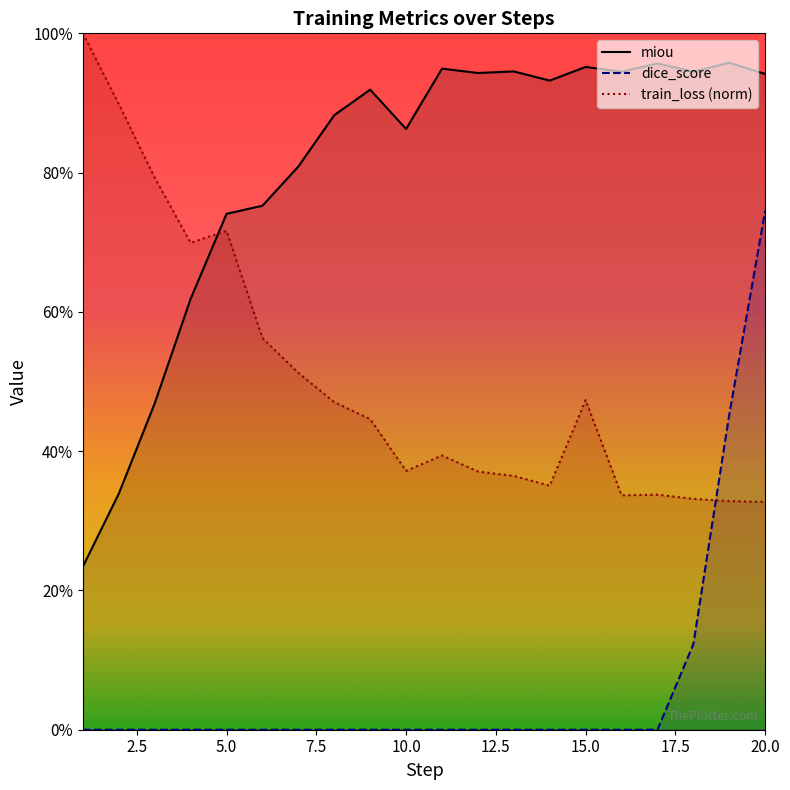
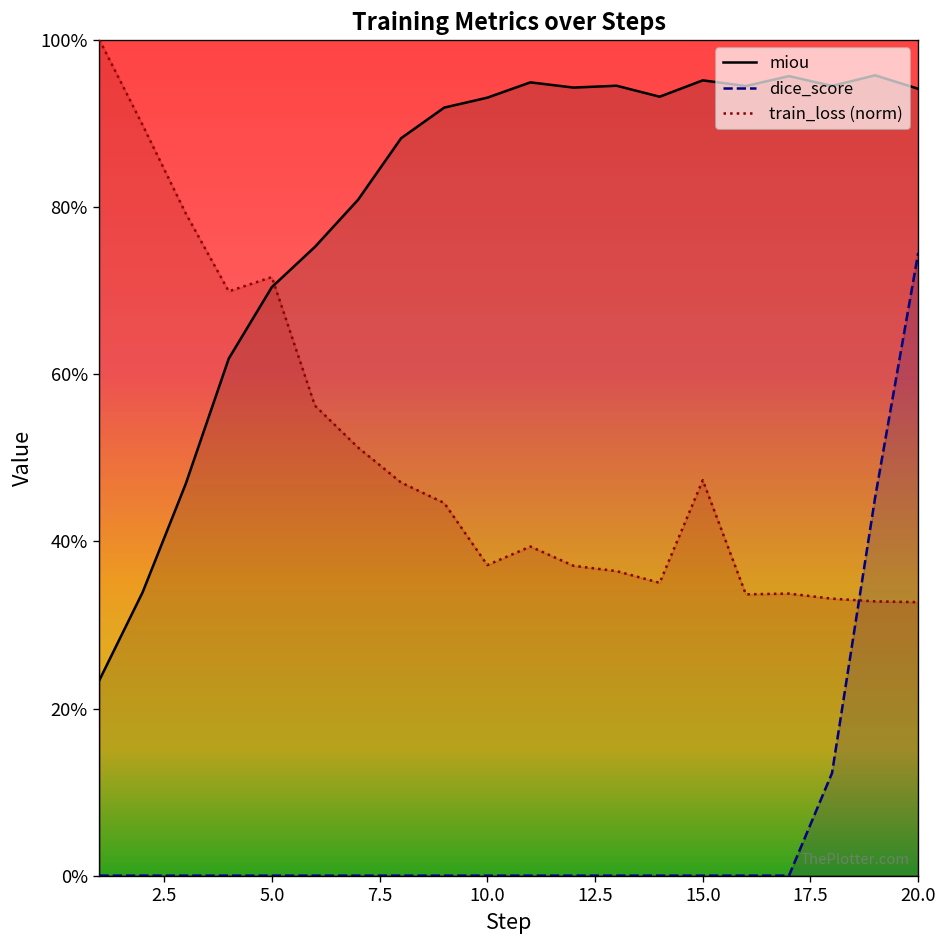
  {
    "miou": {
-     "5.0": "74%",
-     "10.0": "86%",
+     "5.0": "70%",
+     "10.0": "93%",
      "15.0": "95%",
      "20.0": "94%"
    },
    "dice_score": {
      "5.0": "0%",
      "10.0": "0%",
      "15.0": "0%",
      "20.0": "75%"
    },
    "train_loss (norm)": {
      "5.0": "72%",
      "10.0": "37%",
      "15.0": "47%",
      "20.0": "33%"
    }
  }
